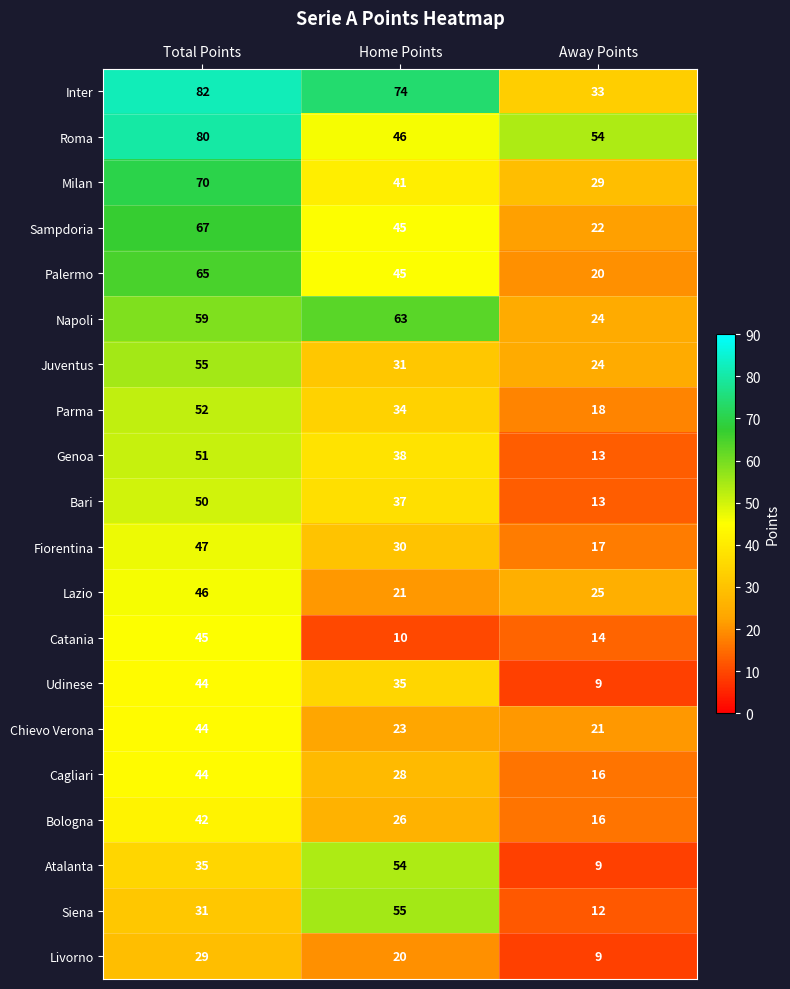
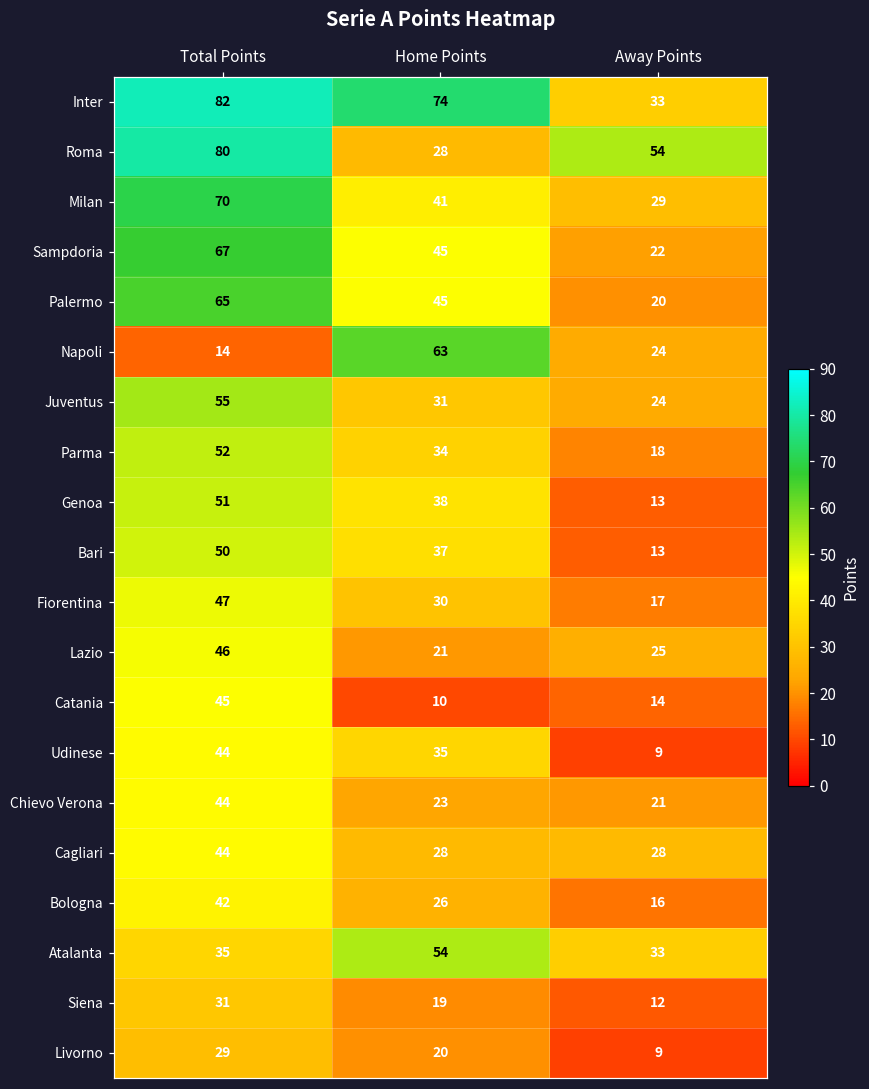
  {
    "Inter": {
      "Total Points": 82,
      "Home Points": 74,
      "Away Points": 33
    },
    "Roma": {
      "Total Points": 80,
-     "Home Points": 46,
+     "Home Points": 28,
      "Away Points": 54
    },
    "Milan": {
      "Total Points": 70,
      "Home Points": 41,
      "Away Points": 29
    },
    "Sampdoria": {
      "Total Points": 67,
      "Home Points": 45,
      "Away Points": 22
    },
    "Palermo": {
      "Total Points": 65,
      "Home Points": 45,
      "Away Points": 20
    },
    "Napoli": {
-     "Total Points": 59,
+     "Total Points": 14,
      "Home Points": 63,
      "Away Points": 24
    },
    "Juventus": {
      "Total Points": 55,
      "Home Points": 31,
      "Away Points": 24
    },
    "Parma": {
      "Total Points": 52,
      "Home Points": 34,
      "Away Points": 18
    },
    "Genoa": {
      "Total Points": 51,
      "Home Points": 38,
      "Away Points": 13
    },
    "Bari": {
      "Total Points": 50,
      "Home Points": 37,
      "Away Points": 13
    },
    "Fiorentina": {
      "Total Points": 47,
      "Home Points": 30,
      "Away Points": 17
    },
    "Lazio": {
      "Total Points": 46,
      "Home Points": 21,
      "Away Points": 25
    },
    "Catania": {
      "Total Points": 45,
      "Home Points": 10,
      "Away Points": 14
    },
    "Udinese": {
      "Total Points": 44,
      "Home Points": 35,
      "Away Points": 9
    },
    "Chievo Verona": {
      "Total Points": 44,
      "Home Points": 23,
      "Away Points": 21
    },
    "Cagliari": {
      "Total Points": 44,
      "Home Points": 28,
-     "Away Points": 16
+     "Away Points": 28
    },
    "Bologna": {
      "Total Points": 42,
      "Home Points": 26,
      "Away Points": 16
    },
    "Atalanta": {
      "Total Points": 35,
      "Home Points": 54,
-     "Away Points": 9
+     "Away Points": 33
    },
    "Siena": {
      "Total Points": 31,
-     "Home Points": 55,
+     "Home Points": 19,
      "Away Points": 12
    },
    "Livorno": {
      "Total Points": 29,
      "Home Points": 20,
      "Away Points": 9
    }
  }
